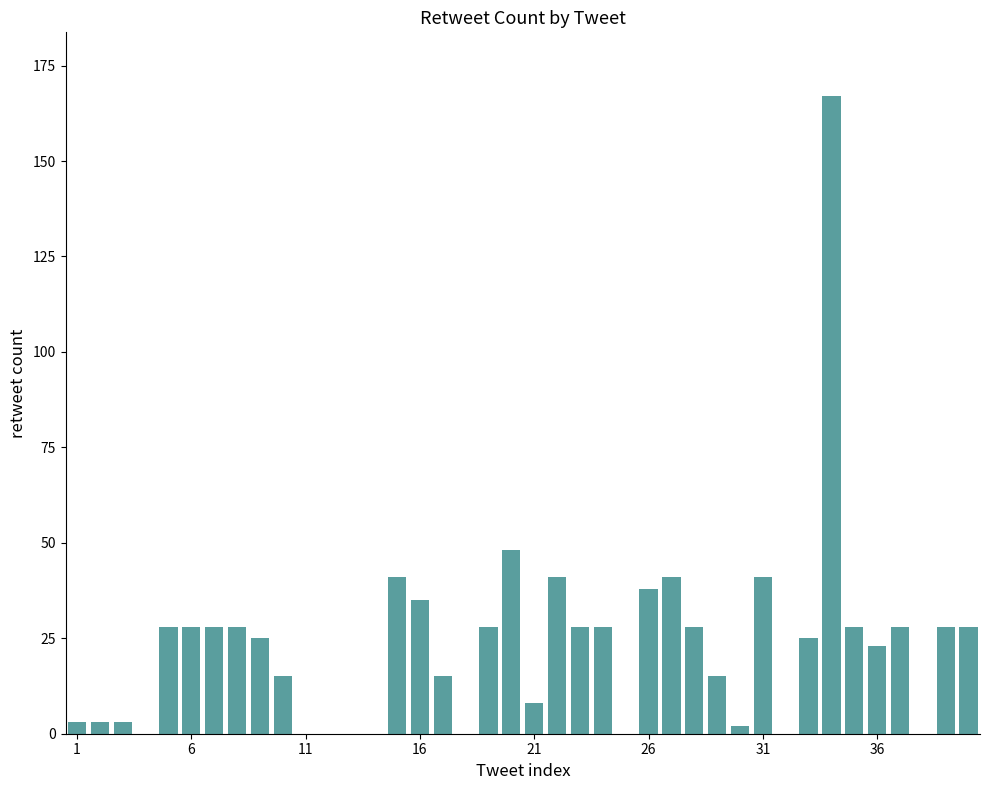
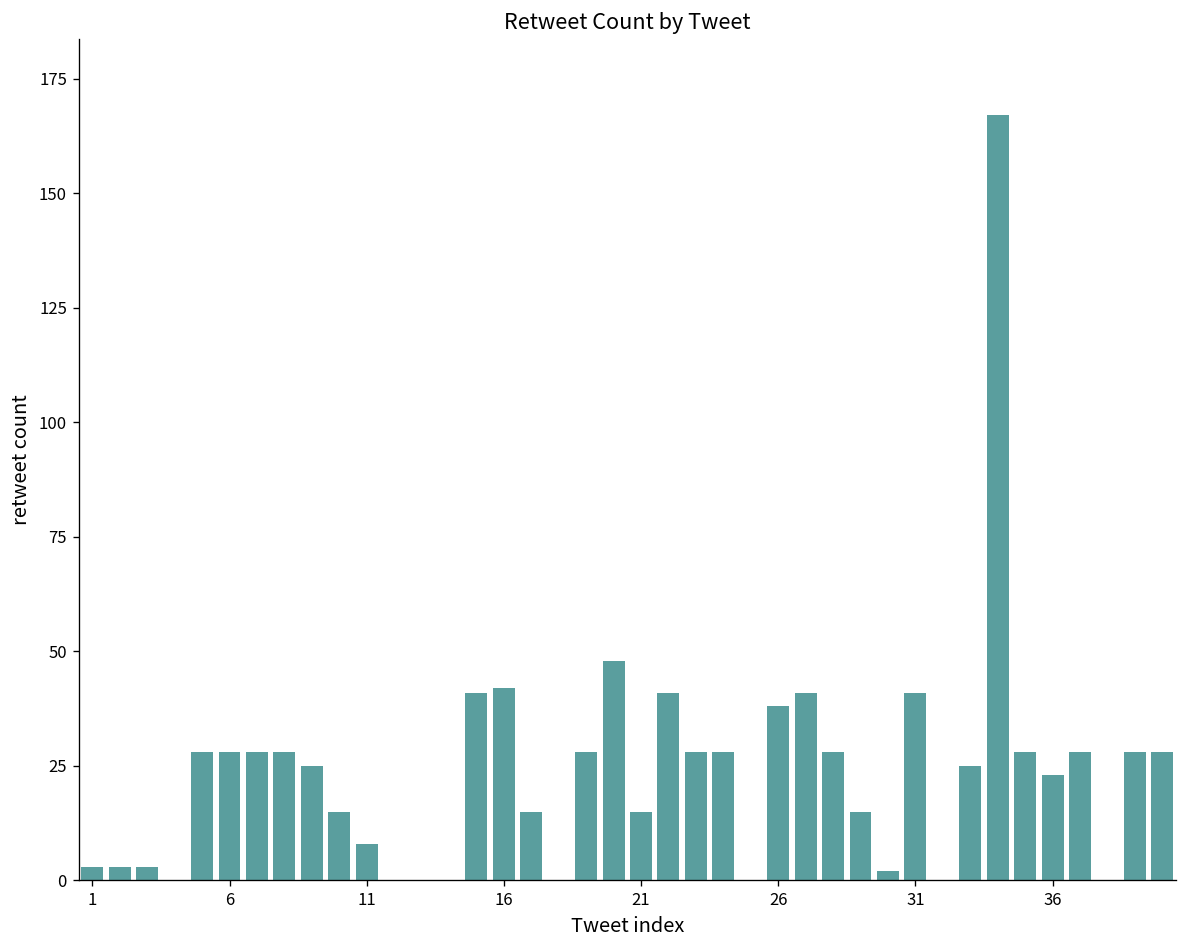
  {
    "1": 3,
    "6": 28,
-   "11": 0,
-   "16": 35,
-   "21": 8,
+   "11": 8,
+   "16": 42,
+   "21": 15,
    "26": 38,
    "31": 41,
    "36": 23
  }
